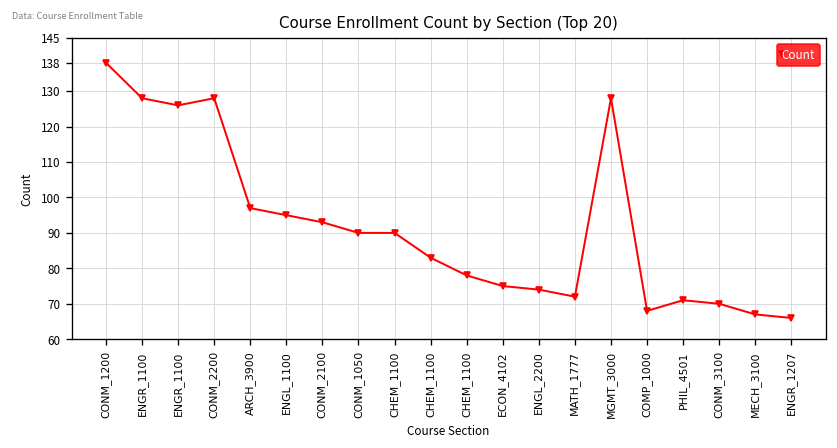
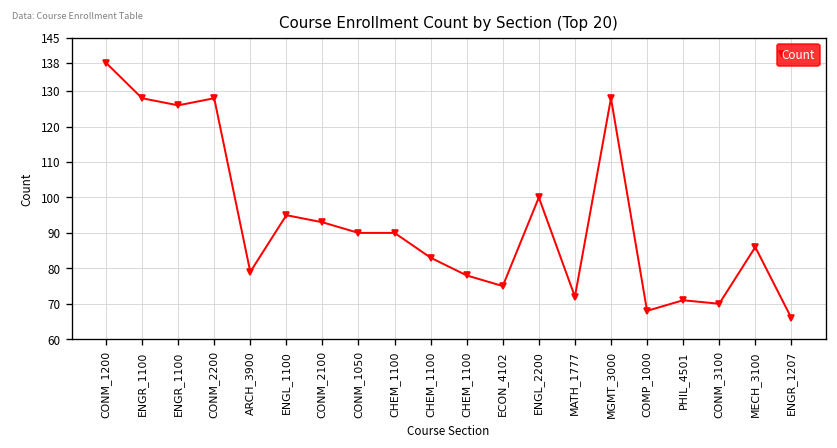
  {
    "CONM_1200": 138,
    "CONM_2200": 128,
-   "ARCH_3900": 97,
+   "ARCH_3900": 79,
    "ENGL_1100": 95,
    "CONM_2100": 93,
    "CONM_1050": 90,
    "ECON_4102": 75,
-   "ENGL_2200": 74,
+   "ENGL_2200": 100,
    "MATH_1777": 72,
    "MGMT_3000": 128,
    "COMP_1000": 68,
    "PHIL_4501": 71,
    "CONM_3100": 70,
-   "MECH_3100": 67,
+   "MECH_3100": 86,
    "ENGR_1207": 66
  }
